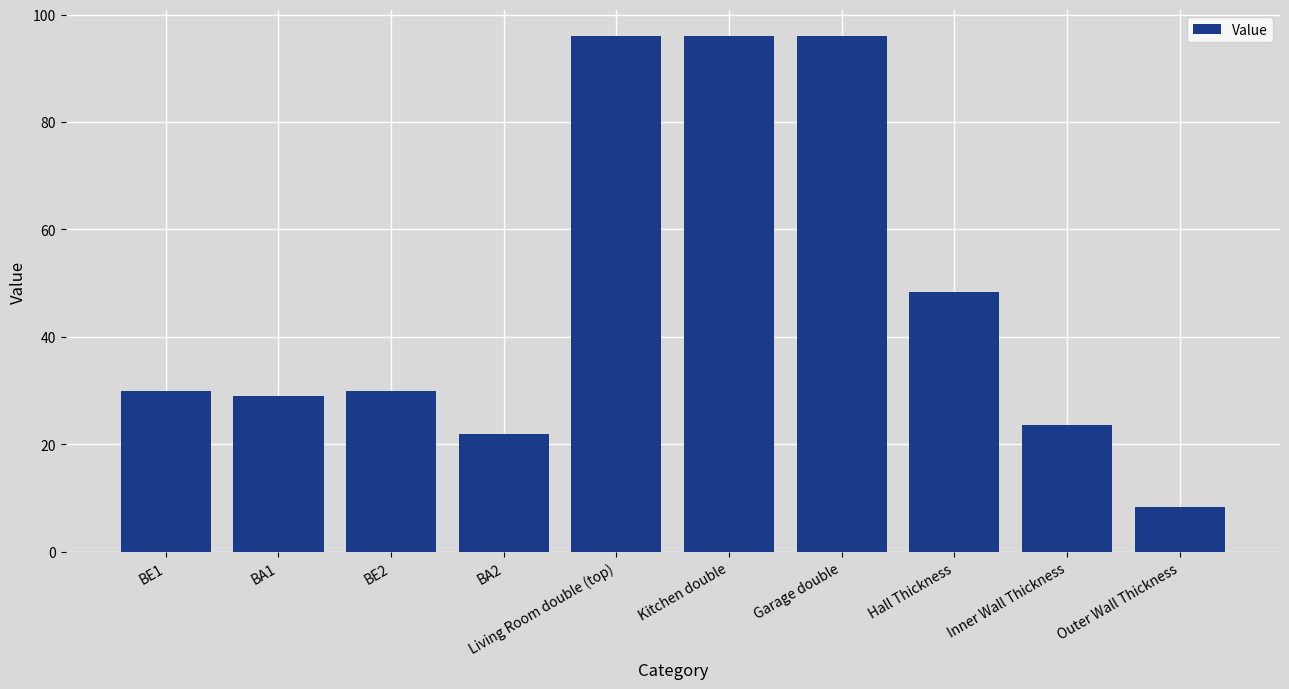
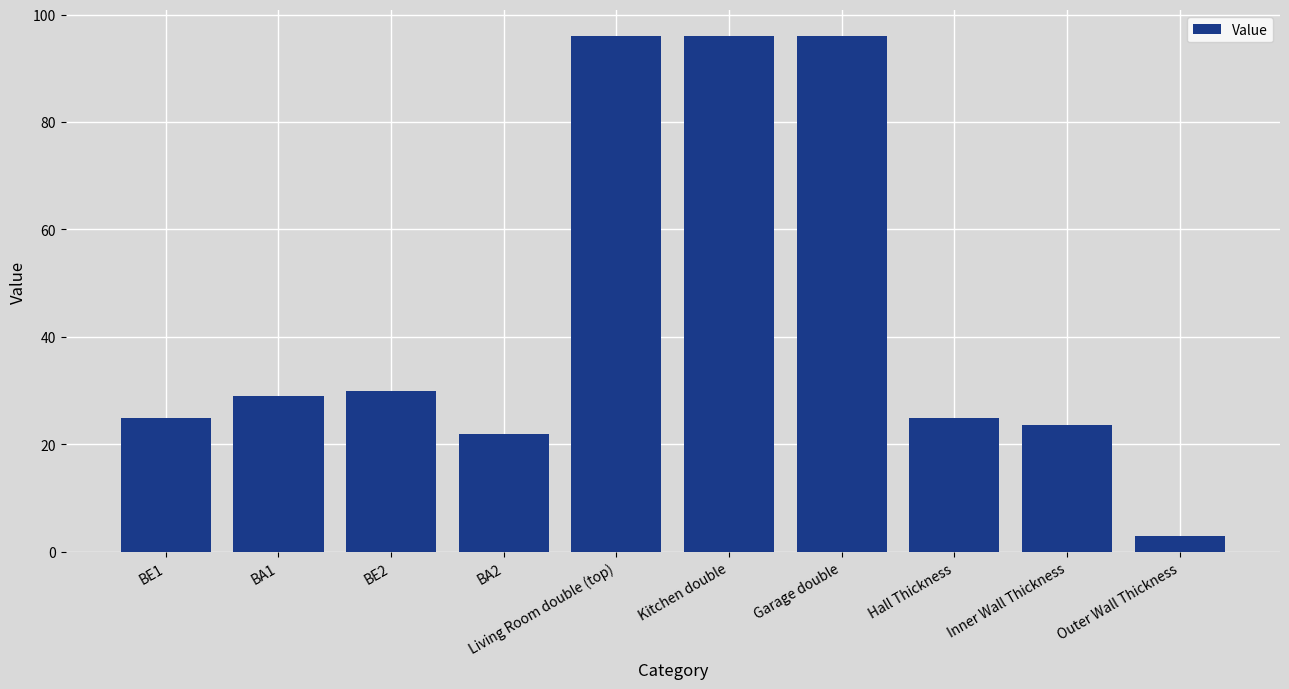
  {
-   "BE1": 30,
+   "BE1": 25,
    "BA1": 29,
    "BE2": 30,
    "BA2": 22,
    "Living Room double (top)": 96,
    "Kitchen double": 96,
    "Garage double": 96,
-   "Hall Thickness": 48,
+   "Hall Thickness": 25,
    "Inner Wall Thickness": 24,
-   "Outer Wall Thickness": 8
+   "Outer Wall Thickness": 3
  }
